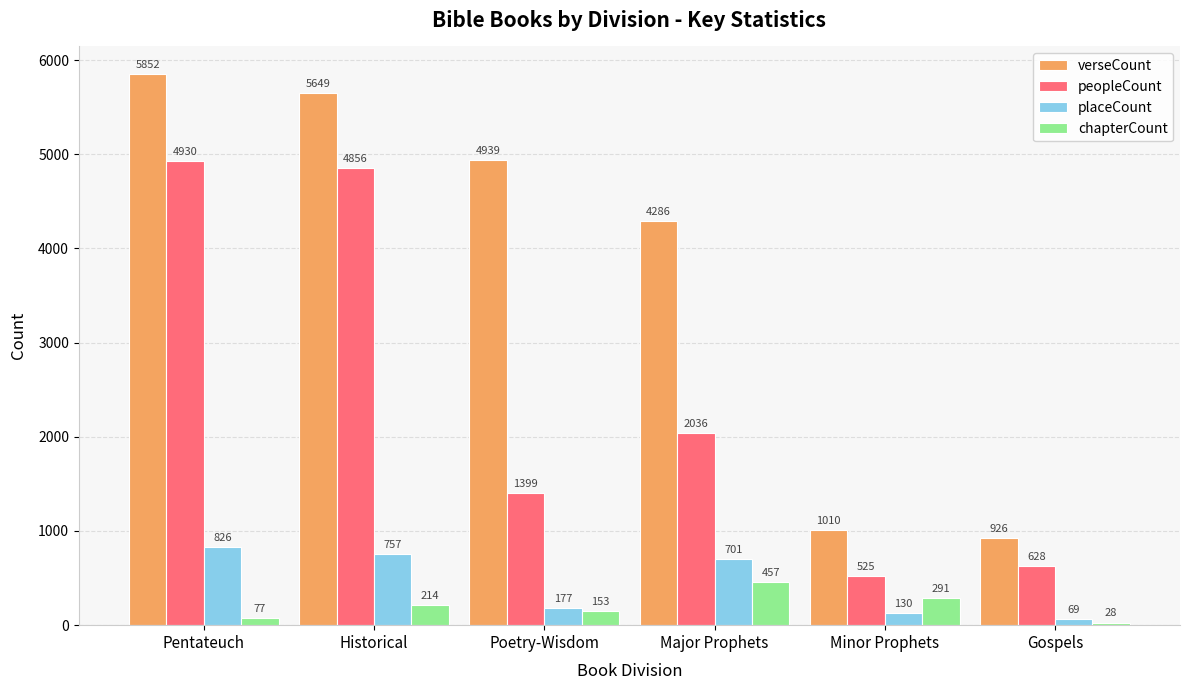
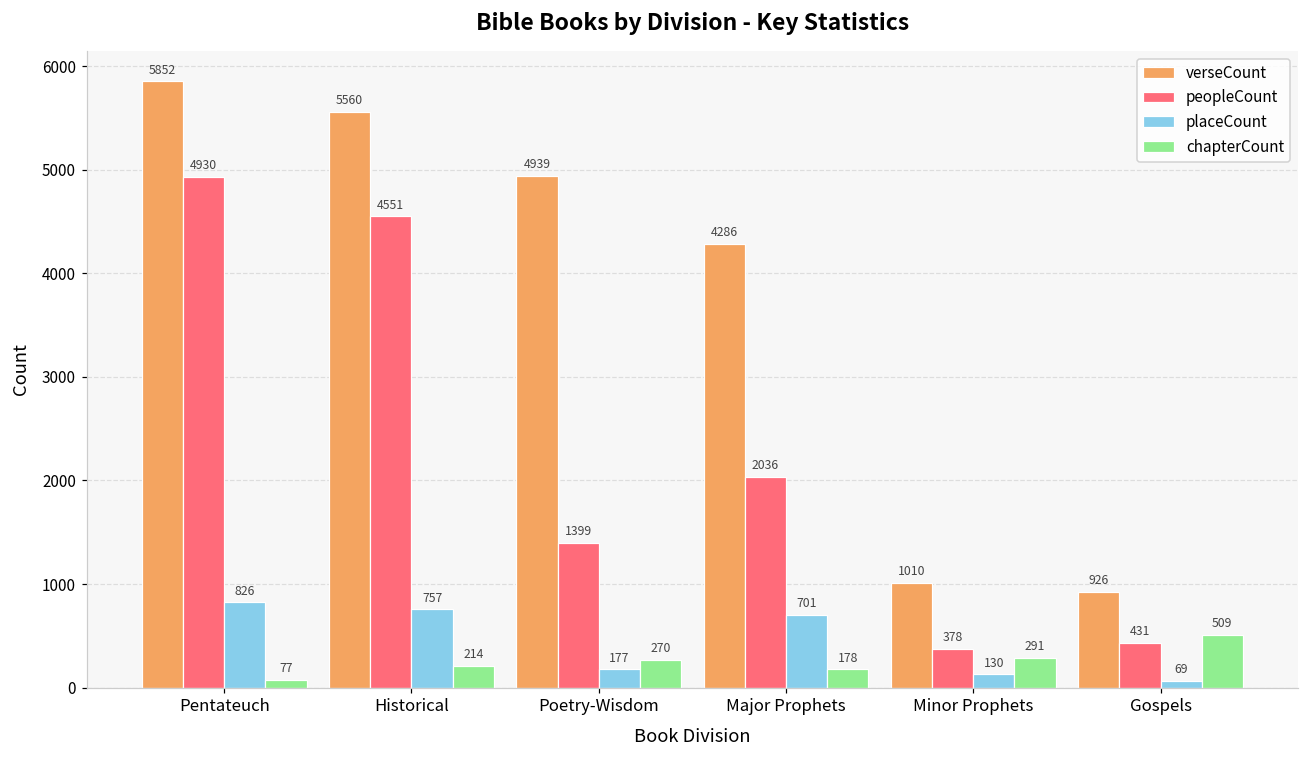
  {
    "verseCount": {
      "Pentateuch": 5852,
-     "Historical": 5649,
+     "Historical": 5560,
      "Poetry-Wisdom": 4939,
      "Major Prophets": 4286,
      "Minor Prophets": 1010,
      "Gospels": 926
    },
    "peopleCount": {
      "Pentateuch": 4930,
-     "Historical": 4856,
+     "Historical": 4551,
      "Poetry-Wisdom": 1399,
      "Major Prophets": 2036,
-     "Minor Prophets": 525,
-     "Gospels": 628
+     "Minor Prophets": 378,
+     "Gospels": 431
    },
    "placeCount": {
      "Pentateuch": 826,
      "Historical": 757,
      "Poetry-Wisdom": 177,
      "Major Prophets": 701,
      "Minor Prophets": 130,
      "Gospels": 69
    },
    "chapterCount": {
      "Pentateuch": 77,
      "Historical": 214,
-     "Poetry-Wisdom": 153,
-     "Major Prophets": 457,
+     "Poetry-Wisdom": 270,
+     "Major Prophets": 178,
      "Minor Prophets": 291,
-     "Gospels": 28
+     "Gospels": 509
    }
  }
